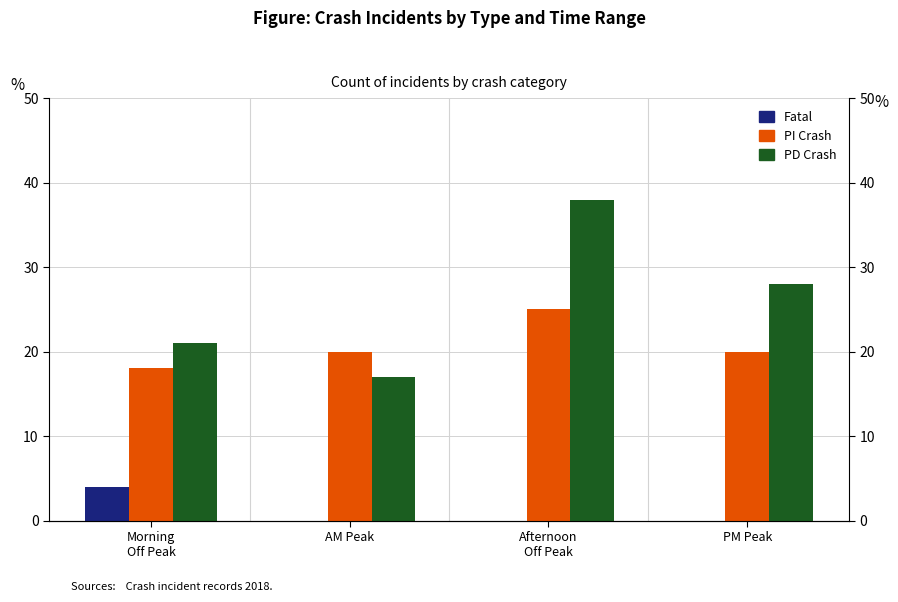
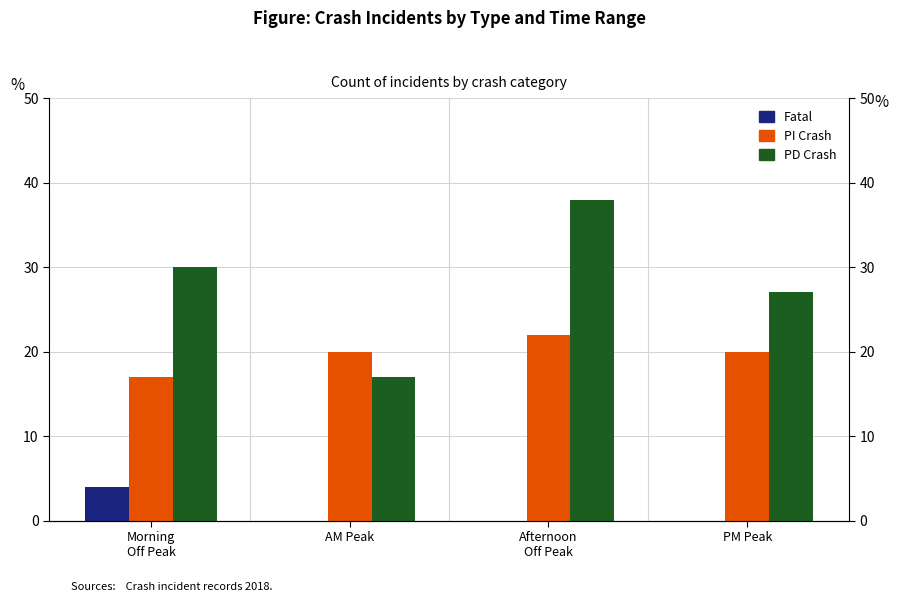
  {
    "Fatal": {
      "Morning Off Peak": 4,
      "AM Peak": 0,
      "Afternoon Off Peak": 0,
      "PM Peak": 0
    },
    "PI Crash": {
-     "Morning Off Peak": 18,
+     "Morning Off Peak": 17,
      "AM Peak": 20,
-     "Afternoon Off Peak": 25,
+     "Afternoon Off Peak": 22,
      "PM Peak": 20
    },
    "PD Crash": {
-     "Morning Off Peak": 21,
+     "Morning Off Peak": 30,
      "AM Peak": 17,
      "Afternoon Off Peak": 38,
-     "PM Peak": 28
+     "PM Peak": 27
    }
  }
